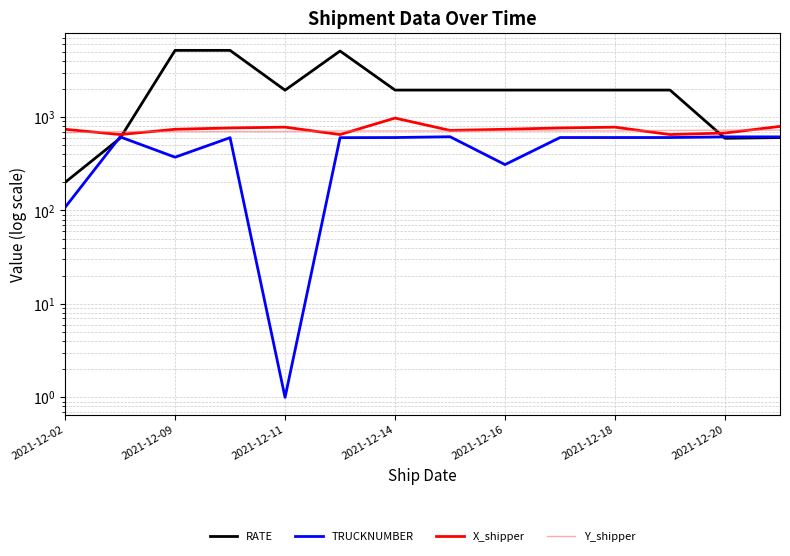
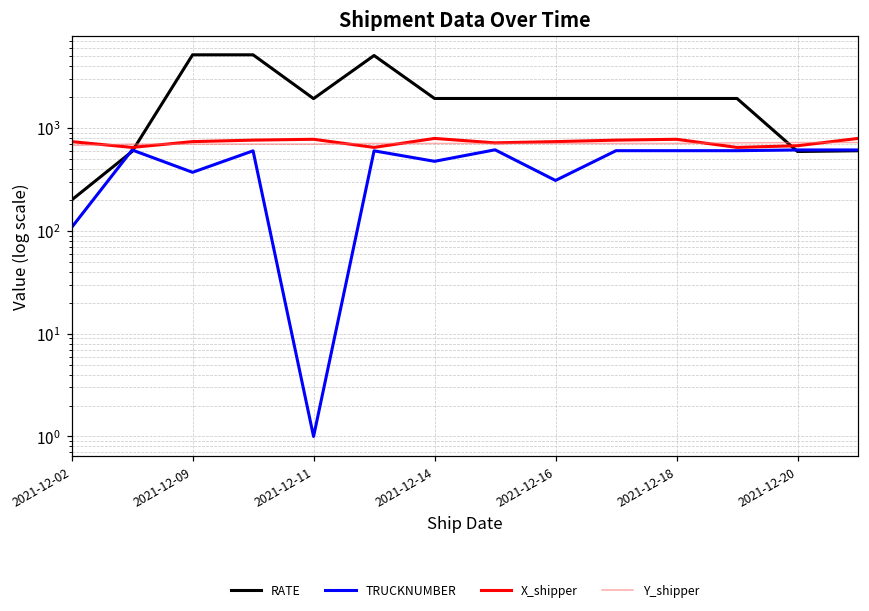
  {
    "RATE": {
      "2021-12-02": 200,
      "2021-12-09": 5000,
      "2021-12-11": 1900,
      "2021-12-14": 1900,
      "2021-12-16": 1900,
      "2021-12-18": 1900
    },
    "TRUCKNUMBER": {
      "2021-12-02": 110,
      "2021-12-09": 370,
      "2021-12-11": 1,
-     "2021-12-14": 600,
+     "2021-12-14": 500,
      "2021-12-16": 310,
      "2021-12-18": 600
    },
    "X_shipper": {
      "2021-12-02": 700,
      "2021-12-11": 800,
-     "2021-12-14": 1000,
+     "2021-12-14": 800,
      "2021-12-18": 800,
      "2021-12-20": 700
    },
    "Y_shipper": {
      "2021-12-02": 700,
      "2021-12-11": 700,
      "2021-12-14": 700,
      "2021-12-18": 700,
      "2021-12-20": 700
    }
  }
